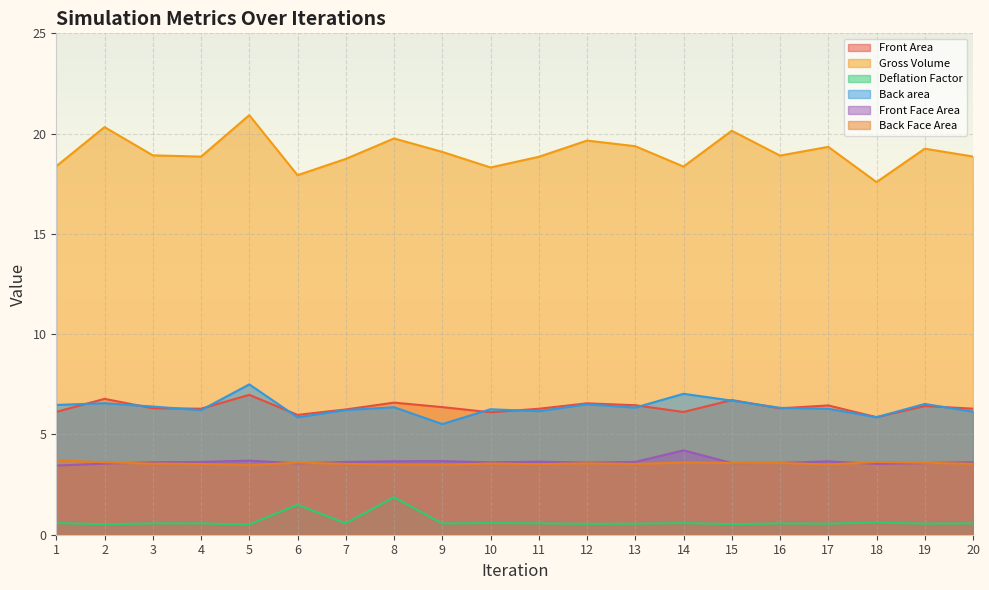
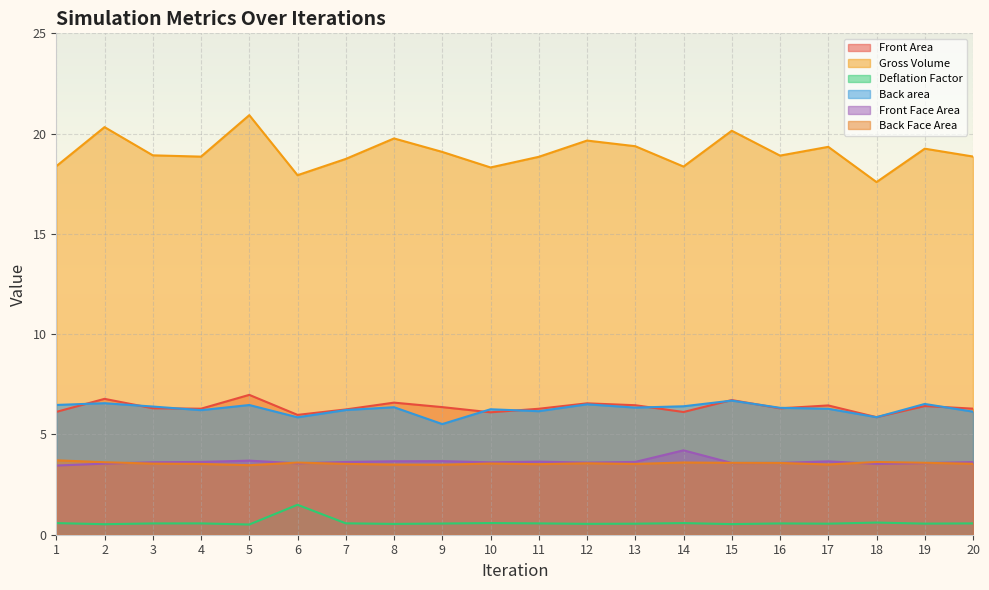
  {
    "Deflation Factor": {
      "1": 0.6,
      "2": 0.5,
      "3": 0.6,
      "4": 0.6,
      "5": 0.5,
      "6": 1.5,
      "7": 0.6,
-     "8": 1.9,
+     "8": 0.5,
      "9": 0.6,
      "10": 0.6,
      "11": 0.6,
      "12": 0.5,
      "13": 0.6,
      "14": 0.6,
      "15": 0.5,
      "16": 0.6,
      "17": 0.6,
      "18": 0.6,
      "19": 0.6,
      "20": 0.6
    },
    "Back area": {
      "1": 6.5,
      "2": 6.6,
-     "5": 7.5,
+     "5": 6.5,
      "8": 6.4,
      "9": 5.5,
      "10": 6.3,
-     "14": 7.0,
+     "14": 6.4,
      "17": 6.3,
      "20": 6.1
    },
    "Front Face Area": {
      "1": 3.4,
      "5": 3.7,
      "8": 3.7,
      "9": 3.7,
      "14": 4.2,
      "17": 3.7
    }
  }
